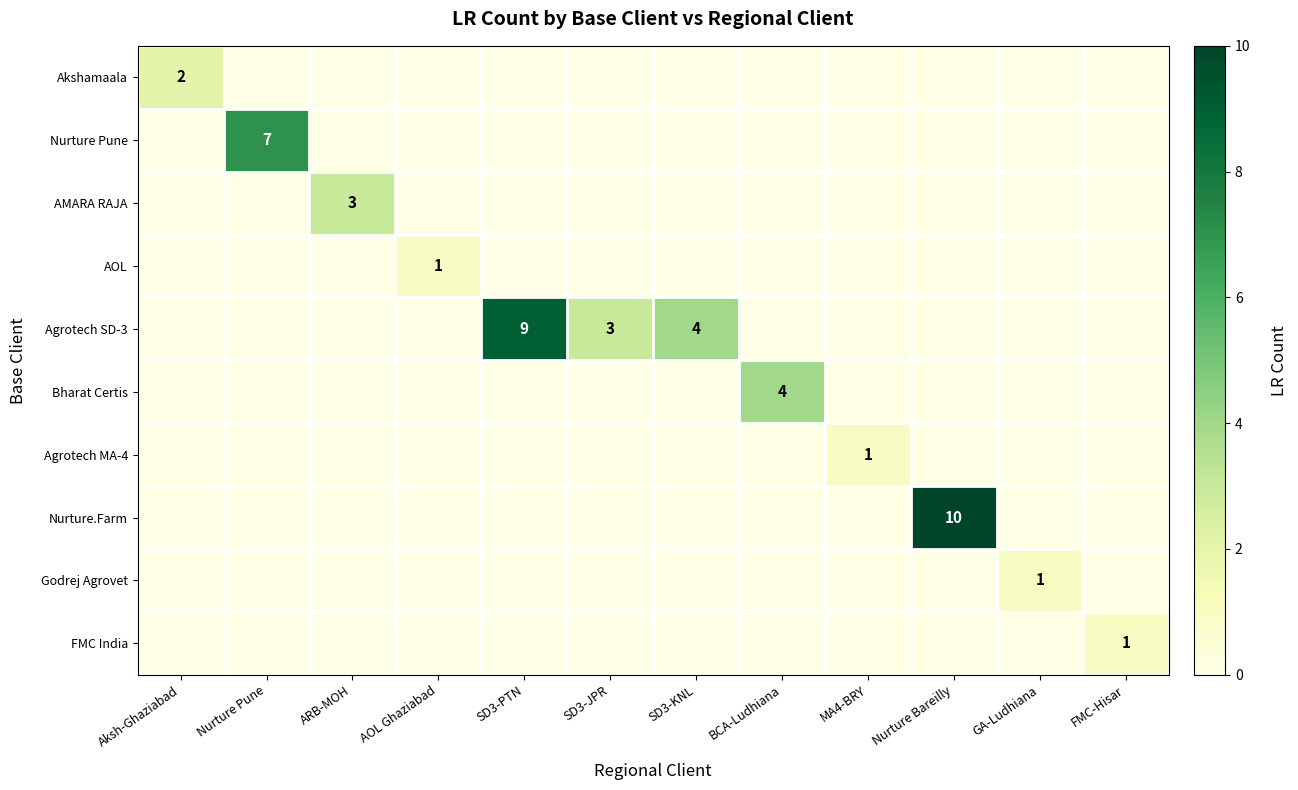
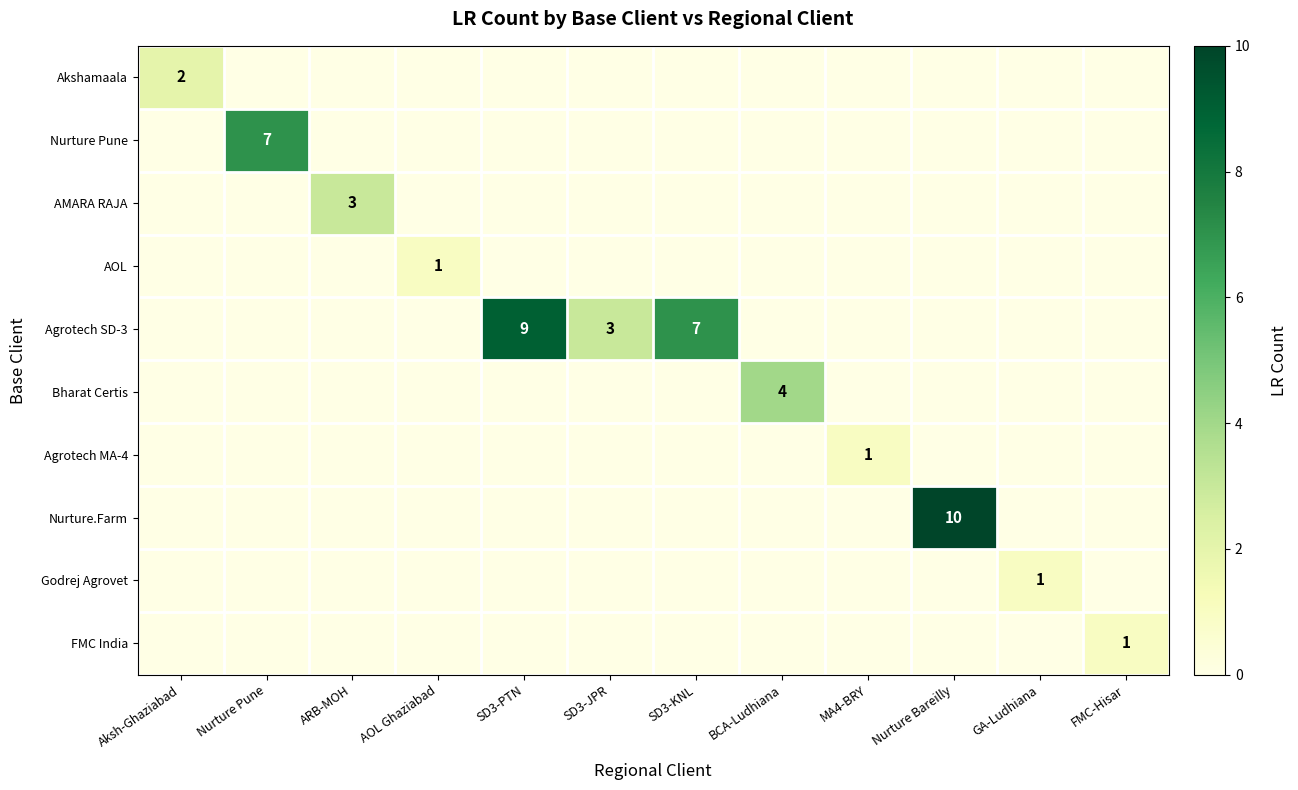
  {
    "Akshamaala": {
      "Aksh-Ghaziabad": 2
    },
    "Nurture Pune": {
      "Nurture Pune": 7
    },
    "AMARA RAJA": {
      "ARB-MOH": 3
    },
    "AOL": {
      "AOL Ghaziabad": 1
    },
    "Agrotech SD-3": {
      "SD3-PTN": 9,
      "SD3-JPR": 3,
-     "SD3-KNL": 4
+     "SD3-KNL": 7
    },
    "Bharat Certis": {
      "BCA-Ludhiana": 4
    },
    "Agrotech MA-4": {
      "MA4-BRY": 1
    },
    "Nurture.Farm": {
      "Nurture Bareilly": 10
    },
    "Godrej Agrovet": {
      "GA-Ludhiana": 1
    },
    "FMC India": {
      "FMC-Hisar": 1
    }
  }
